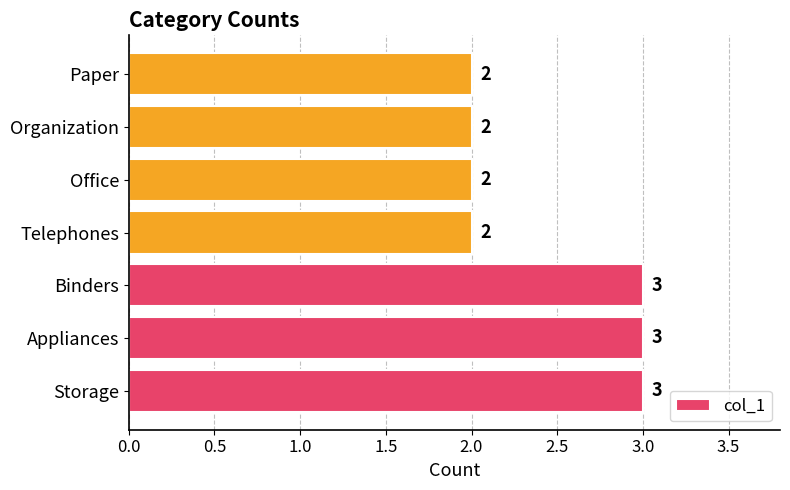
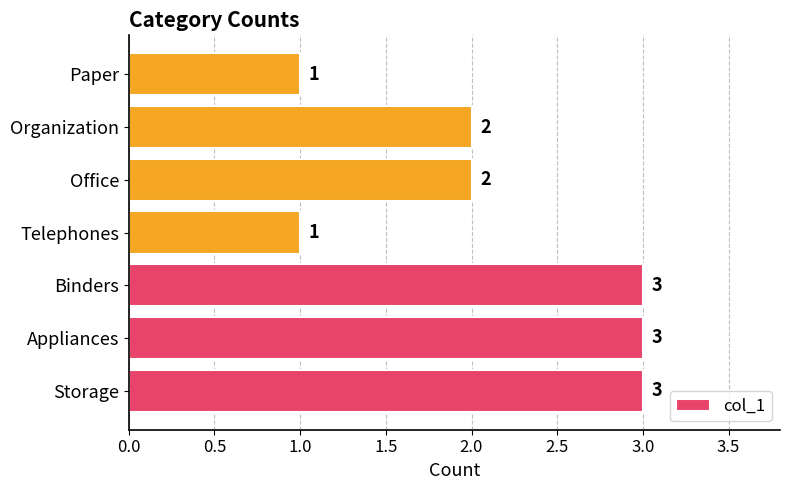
  {
-   "Paper": 2,
+   "Paper": 1,
    "Organization": 2,
    "Office": 2,
-   "Telephones": 2,
+   "Telephones": 1,
    "Binders": 3,
    "Appliances": 3,
    "Storage": 3
  }
